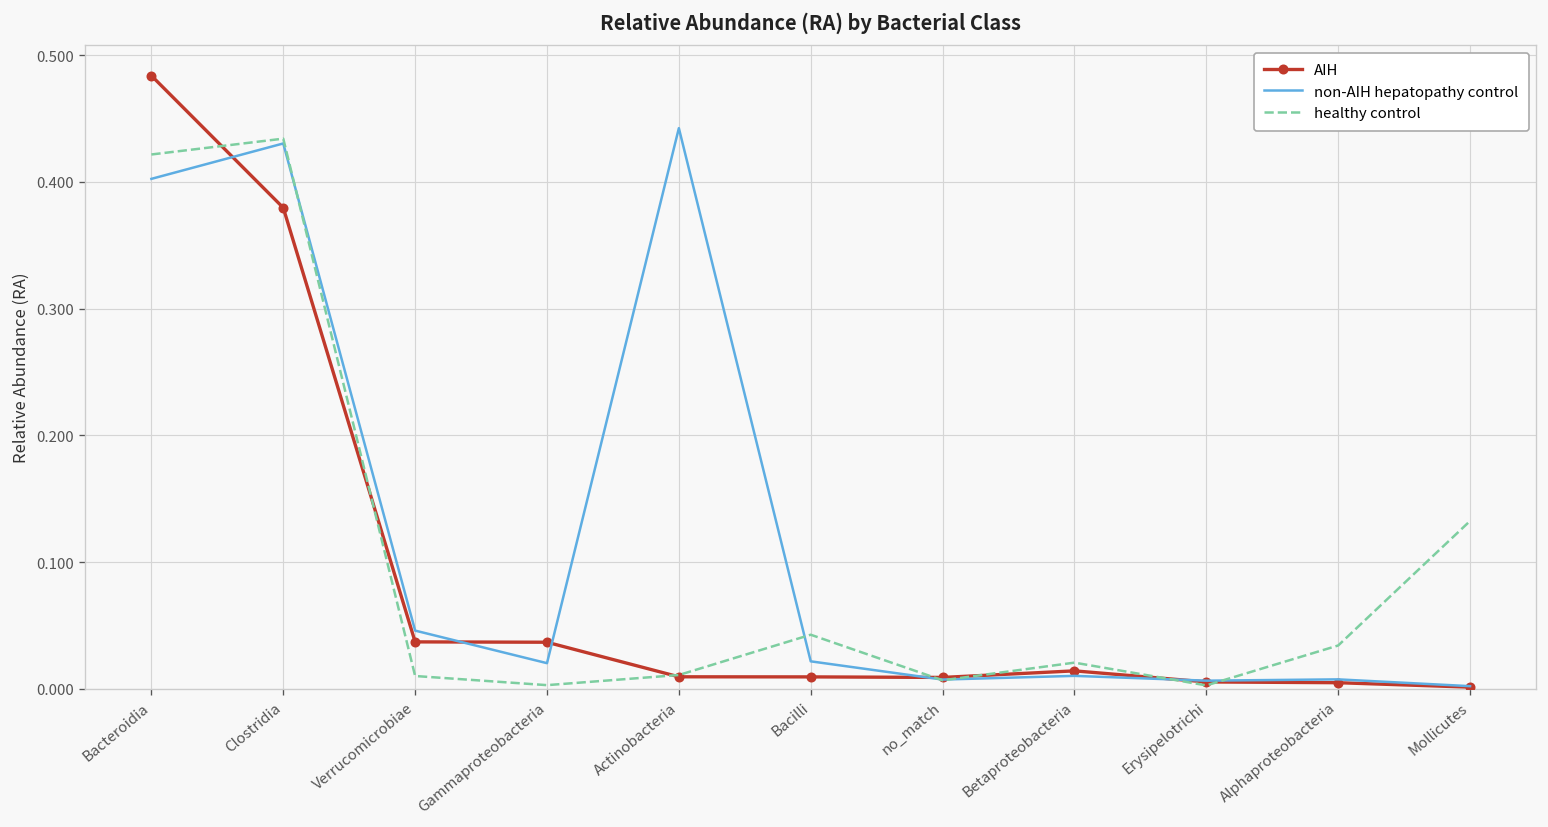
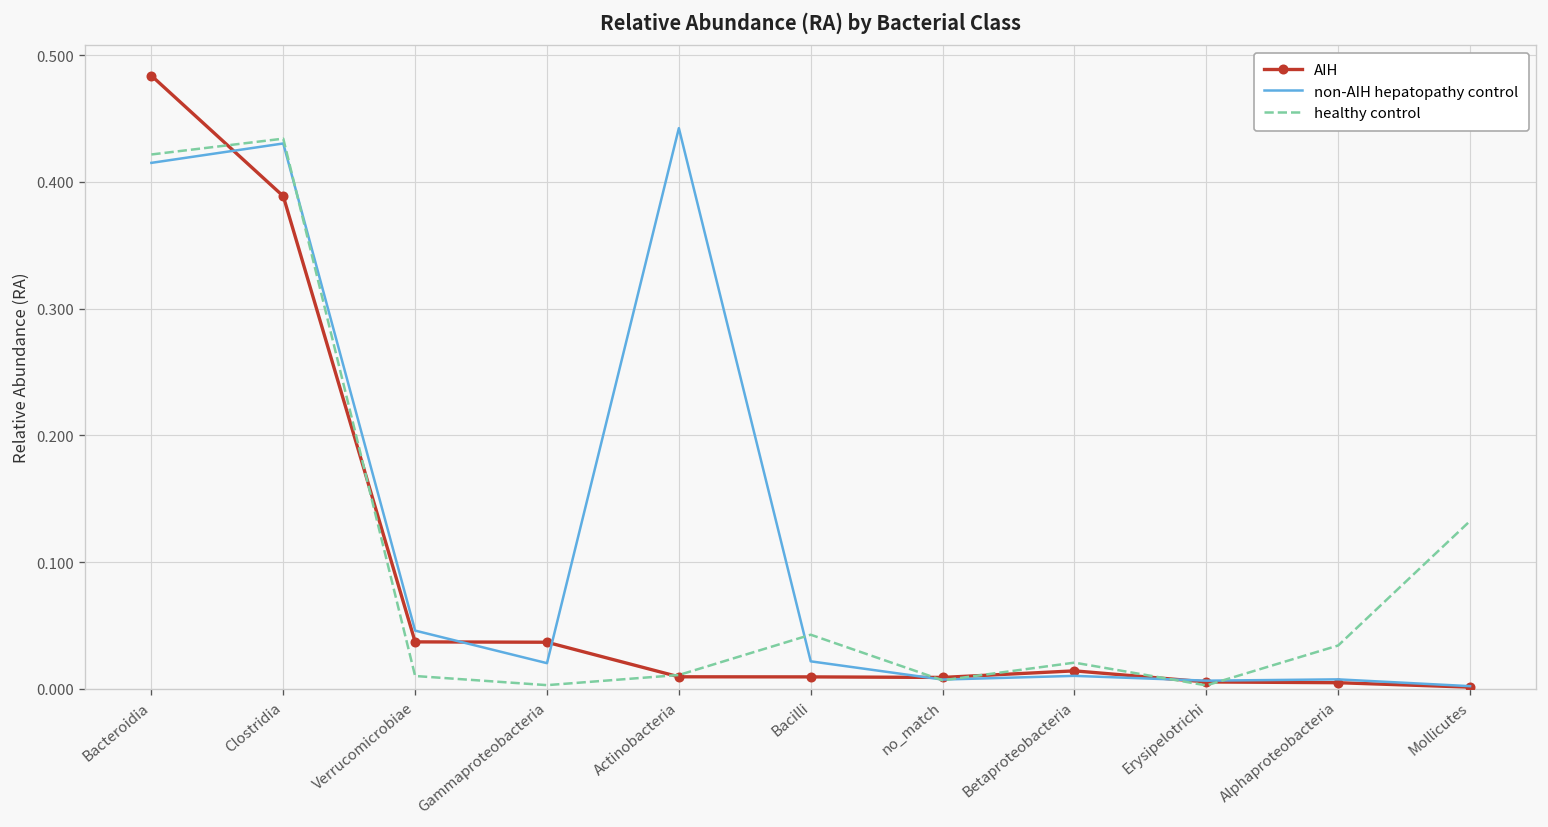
  {
    "AIH": {
      "Bacteroidia": 0.484,
-     "Clostridia": 0.380,
+     "Clostridia": 0.389,
      "Verrucomicrobiae": 0.037,
      "Gammaproteobacteria": 0.037,
      "Bacilli": 0.009,
      "Betaproteobacteria": 0.014,
      "Alphaproteobacteria": 0.005
    },
    "non-AIH hepatopathy control": {
-     "Bacteroidia": 0.402,
+     "Bacteroidia": 0.415,
      "Clostridia": 0.430,
      "Verrucomicrobiae": 0.046,
      "Gammaproteobacteria": 0.020,
      "Actinobacteria": 0.442,
      "Bacilli": 0.022,
      "Betaproteobacteria": 0.010,
      "Alphaproteobacteria": 0.008
    },
    "healthy control": {
      "Bacteroidia": 0.422,
      "Clostridia": 0.434,
      "Verrucomicrobiae": 0.010,
      "Gammaproteobacteria": 0.003,
      "Bacilli": 0.043,
      "Betaproteobacteria": 0.021,
      "Erysipelotrichi": 0.003,
      "Alphaproteobacteria": 0.034,
      "Mollicutes": 0.132
    }
  }
